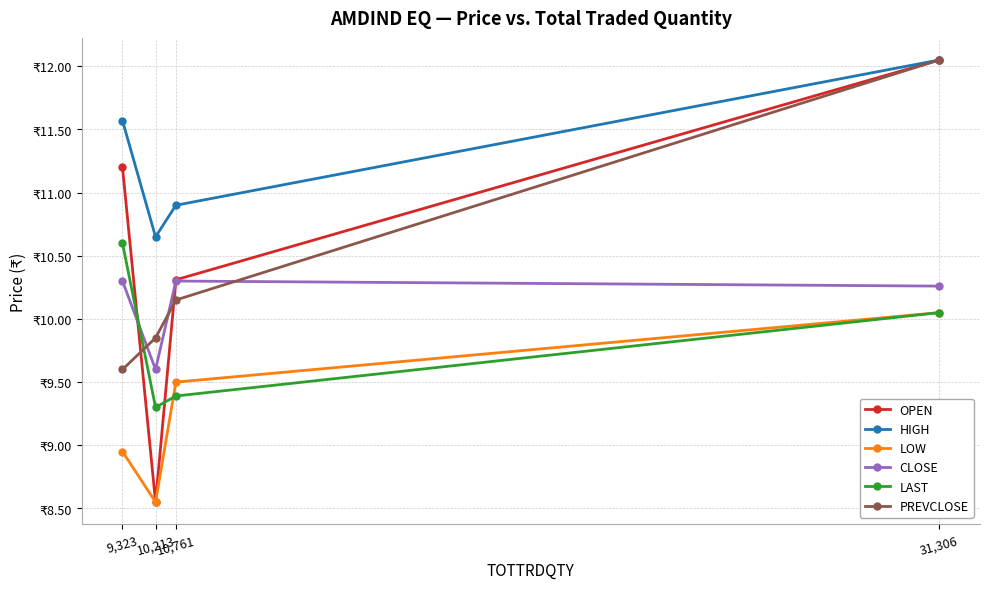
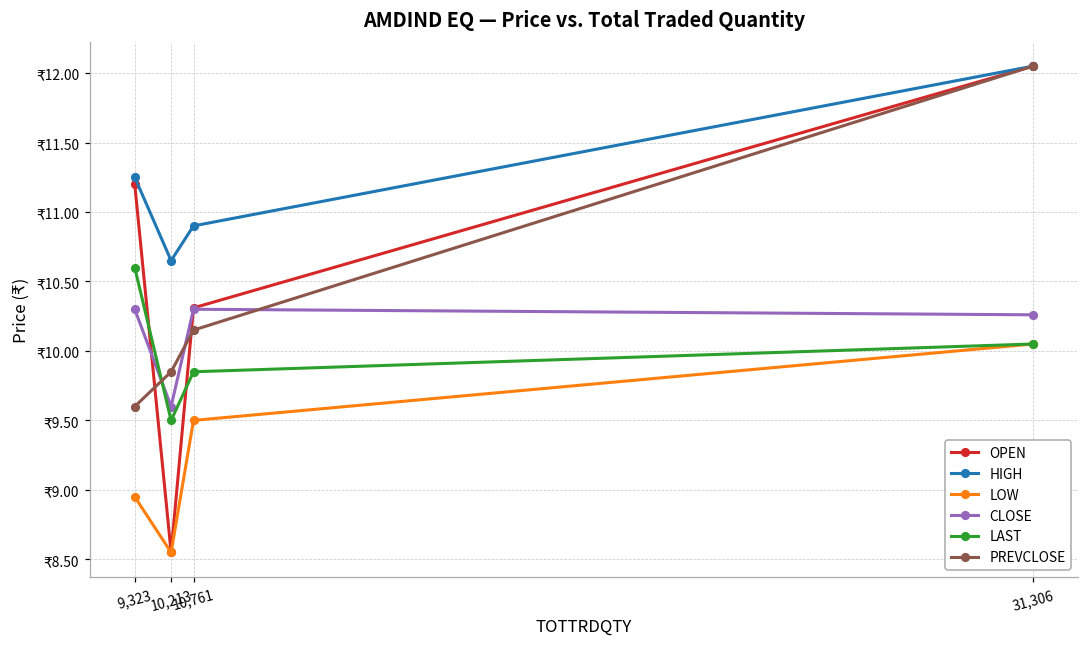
  {
    "OPEN": {
      "9,323": "₹11.20"
    },
    "HIGH": {
-     "9,323": "₹11.57",
+     "9,323": "₹11.25",
      "10,213": "₹10.65",
      "10,761": "₹10.90"
    },
    "LOW": {
      "9,323": "₹8.95",
      "10,761": "₹9.50"
    },
    "CLOSE": {
      "9,323": "₹10.30",
      "10,213": "₹9.60",
      "31,306": "₹10.26"
    },
    "LAST": {
      "9,323": "₹10.60",
-     "10,213": "₹9.3",
-     "10,761": "₹9.39"
+     "10,213": "₹9.5",
+     "10,761": "₹9.85"
    },
    "PREVCLOSE": {
      "9,323": "₹9.60",
      "10,213": "₹9.85",
      "10,761": "₹10.15"
    }
  }
